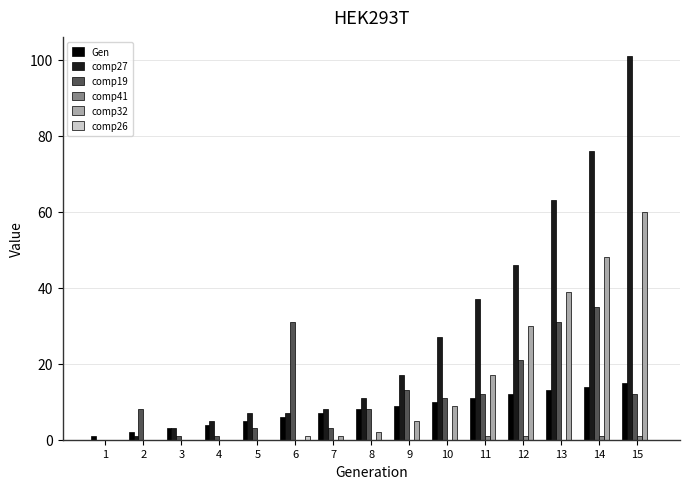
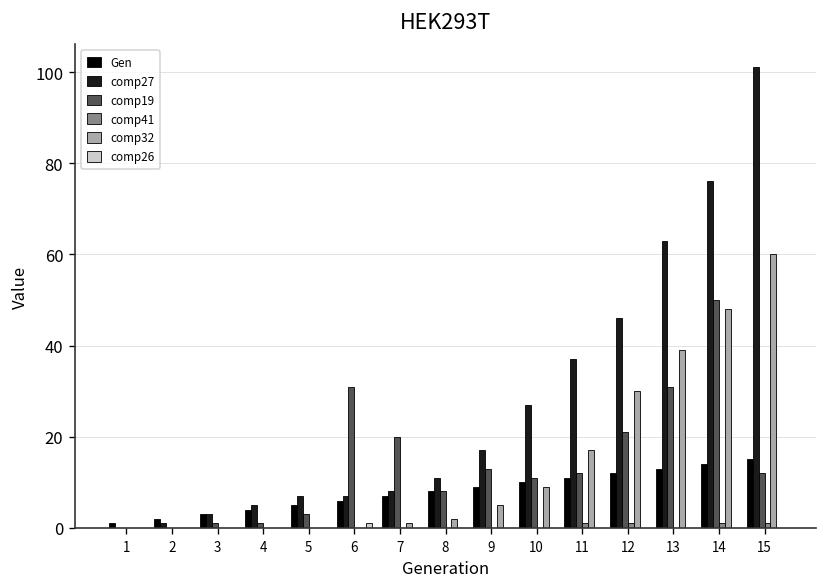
  {
    "comp19": {
      "1": 0,
-     "2": 8,
+     "2": 0,
      "3": 1,
      "4": 1,
      "5": 3,
      "6": 31,
-     "7": 3,
+     "7": 20,
      "8": 8,
      "9": 13,
      "10": 11,
      "11": 12,
      "12": 21,
      "13": 31,
-     "14": 35,
+     "14": 50,
      "15": 12
    }
  }
